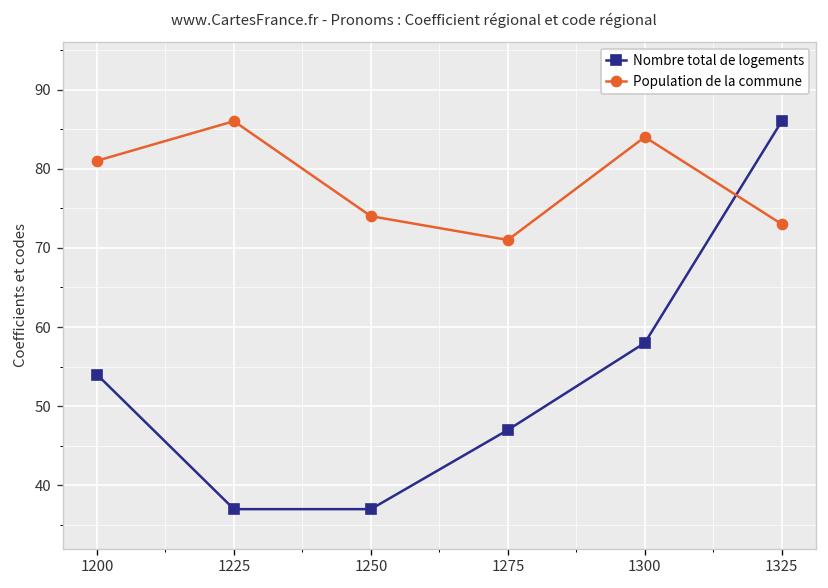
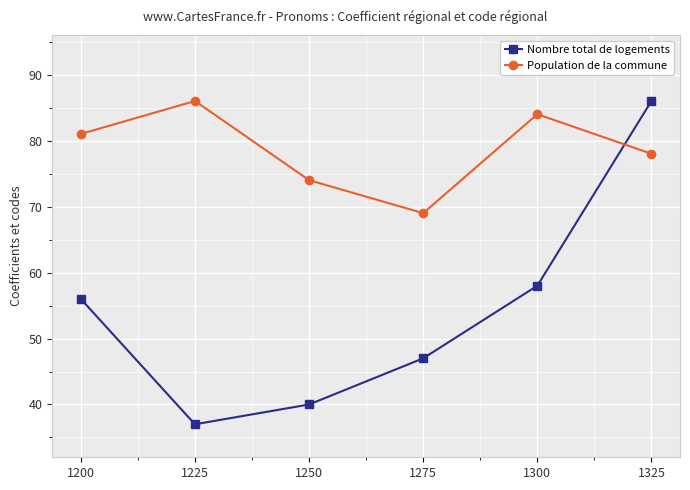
  {
    "Nombre total de logements": {
-     "1200": 54,
+     "1200": 56,
      "1225": 37,
-     "1250": 37,
+     "1250": 40,
      "1275": 47,
      "1300": 58,
      "1325": 86
    },
    "Population de la commune": {
      "1200": 81,
      "1225": 86,
      "1250": 74,
-     "1275": 71,
+     "1275": 69,
      "1300": 84,
-     "1325": 73
+     "1325": 78
    }
  }
